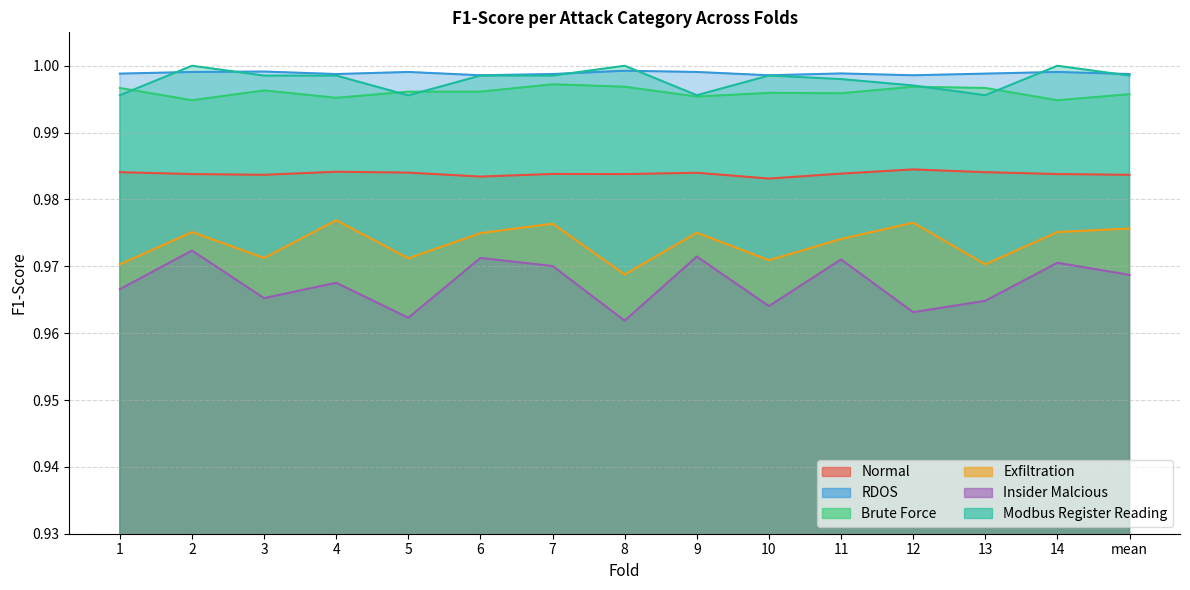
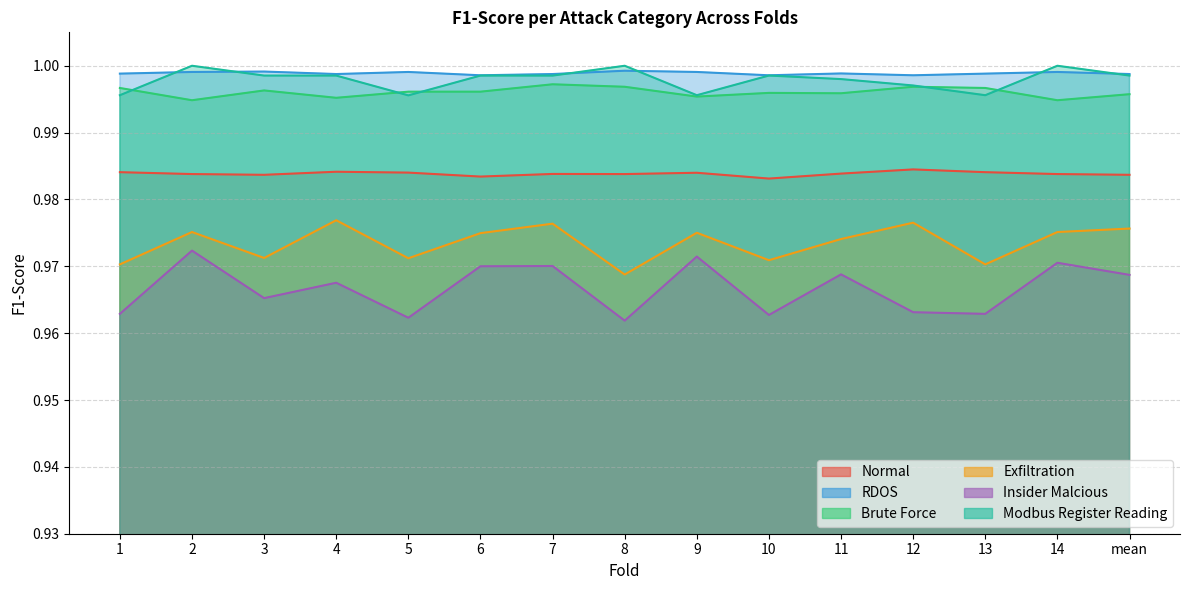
  {
    "Insider Malcious": {
-     "1": 0.967,
+     "1": 0.963,
      "2": 0.972,
      "3": 0.965,
      "4": 0.968,
      "5": 0.962,
-     "6": 0.971,
+     "6": 0.970,
      "7": 0.970,
      "8": 0.962,
      "9": 0.971,
-     "10": 0.964,
-     "11": 0.971,
+     "10": 0.963,
+     "11": 0.969,
      "12": 0.963,
-     "13": 0.965,
+     "13": 0.963,
      "14": 0.971,
      "mean": 0.969
    }
  }
